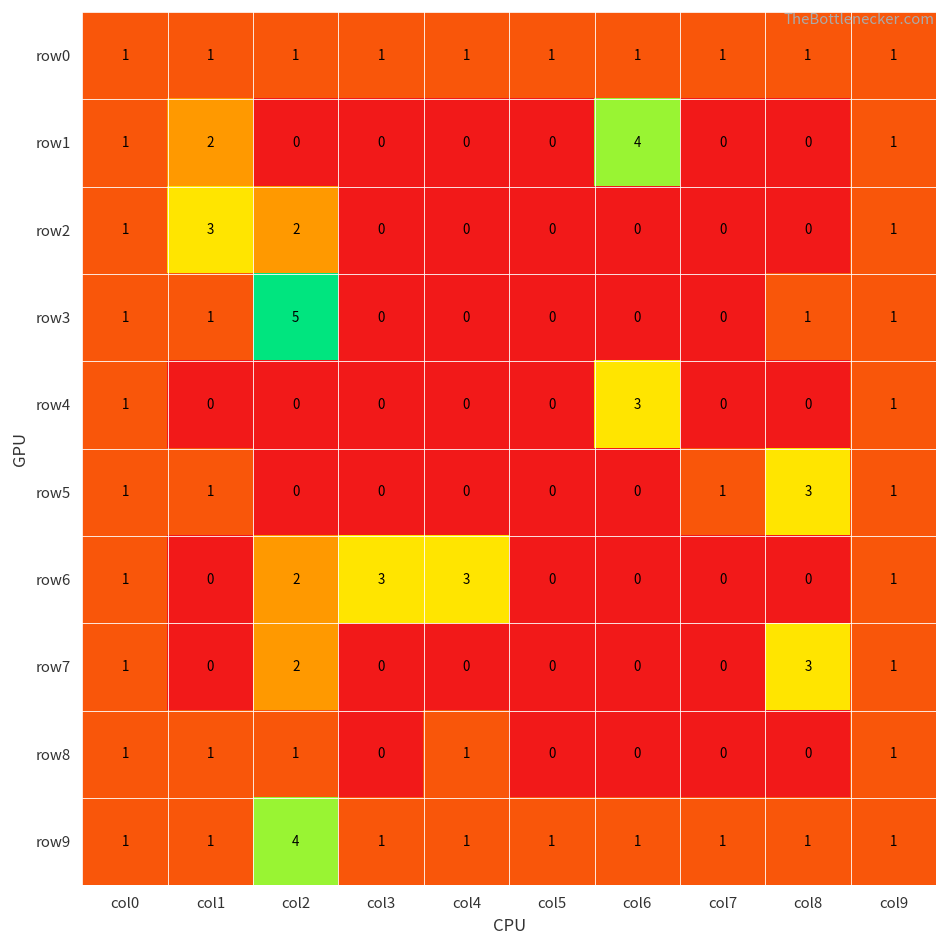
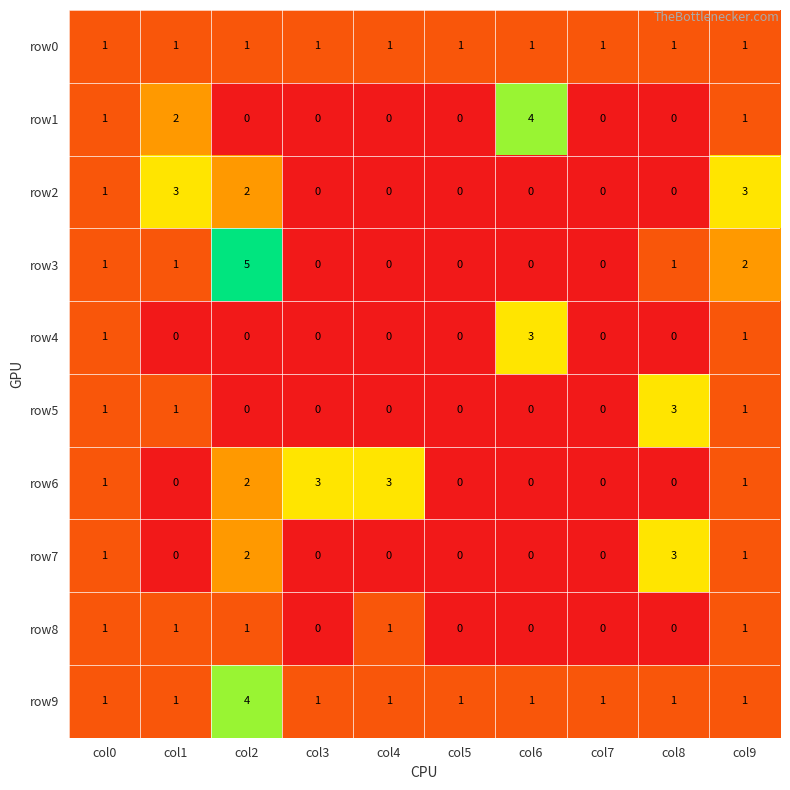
  {
    "row0": {
      "col0": 1,
      "col1": 1,
      "col2": 1,
      "col3": 1,
      "col4": 1,
      "col5": 1,
      "col6": 1,
      "col7": 1,
      "col8": 1,
      "col9": 1
    },
    "row1": {
      "col0": 1,
      "col1": 2,
      "col2": 0,
      "col3": 0,
      "col4": 0,
      "col5": 0,
      "col6": 4,
      "col7": 0,
      "col8": 0,
      "col9": 1
    },
    "row2": {
      "col0": 1,
      "col1": 3,
      "col2": 2,
      "col3": 0,
      "col4": 0,
      "col5": 0,
      "col6": 0,
      "col7": 0,
      "col8": 0,
-     "col9": 1
+     "col9": 3
    },
    "row3": {
      "col0": 1,
      "col1": 1,
      "col2": 5,
      "col3": 0,
      "col4": 0,
      "col5": 0,
      "col6": 0,
      "col7": 0,
      "col8": 1,
-     "col9": 1
+     "col9": 2
    },
    "row4": {
      "col0": 1,
      "col1": 0,
      "col2": 0,
      "col3": 0,
      "col4": 0,
      "col5": 0,
      "col6": 3,
      "col7": 0,
      "col8": 0,
      "col9": 1
    },
    "row5": {
      "col0": 1,
      "col1": 1,
      "col2": 0,
      "col3": 0,
      "col4": 0,
      "col5": 0,
      "col6": 0,
-     "col7": 1,
+     "col7": 0,
      "col8": 3,
      "col9": 1
    },
    "row6": {
      "col0": 1,
      "col1": 0,
      "col2": 2,
      "col3": 3,
      "col4": 3,
      "col5": 0,
      "col6": 0,
      "col7": 0,
      "col8": 0,
      "col9": 1
    },
    "row7": {
      "col0": 1,
      "col1": 0,
      "col2": 2,
      "col3": 0,
      "col4": 0,
      "col5": 0,
      "col6": 0,
      "col7": 0,
      "col8": 3,
      "col9": 1
    },
    "row8": {
      "col0": 1,
      "col1": 1,
      "col2": 1,
      "col3": 0,
      "col4": 1,
      "col5": 0,
      "col6": 0,
      "col7": 0,
      "col8": 0,
      "col9": 1
    },
    "row9": {
      "col0": 1,
      "col1": 1,
      "col2": 4,
      "col3": 1,
      "col4": 1,
      "col5": 1,
      "col6": 1,
      "col7": 1,
      "col8": 1,
      "col9": 1
    }
  }
